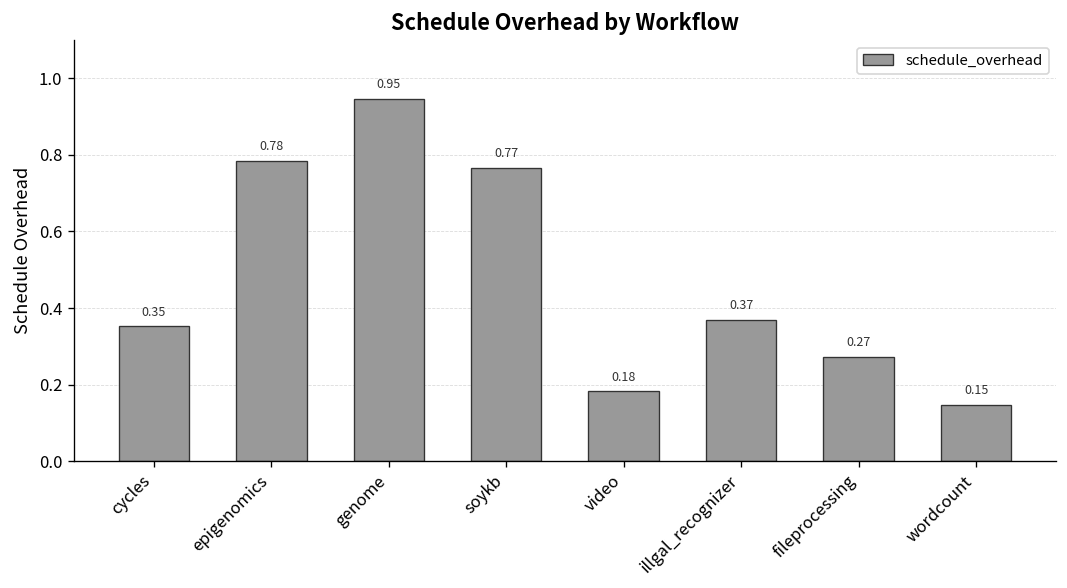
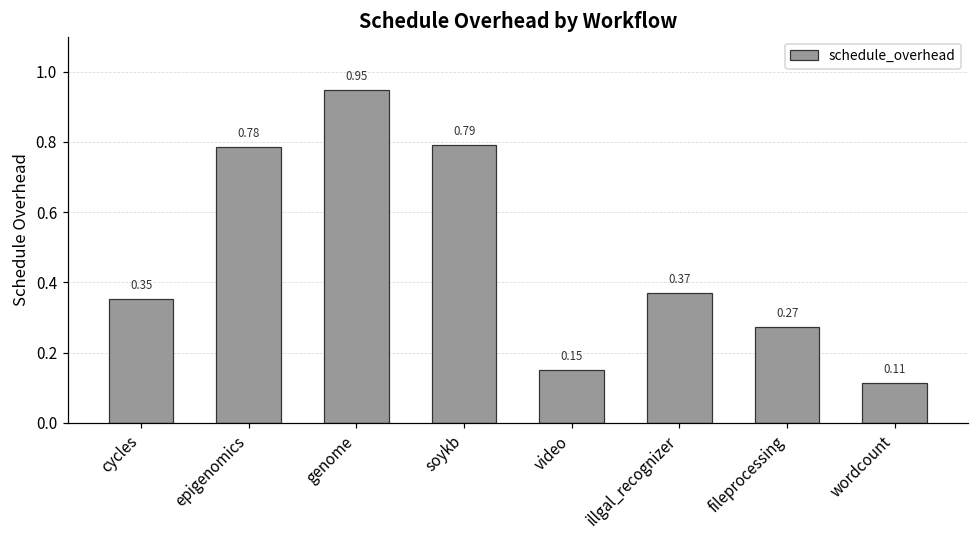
  {
    "cycles": 0.35,
    "epigenomics": 0.78,
    "genome": 0.95,
-   "soykb": 0.77,
-   "video": 0.18,
+   "soykb": 0.79,
+   "video": 0.15,
    "illgal_recognizer": 0.37,
    "fileprocessing": 0.27,
-   "wordcount": 0.15
+   "wordcount": 0.11
  }
